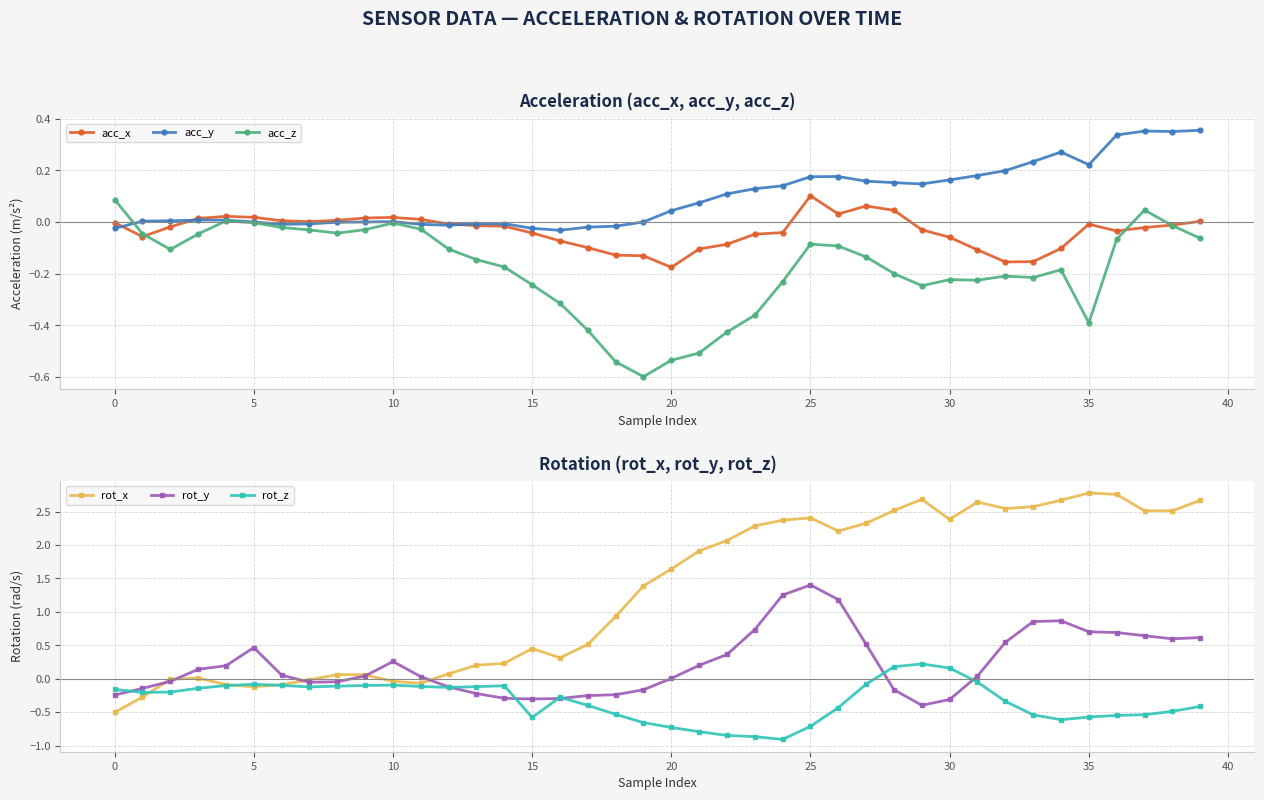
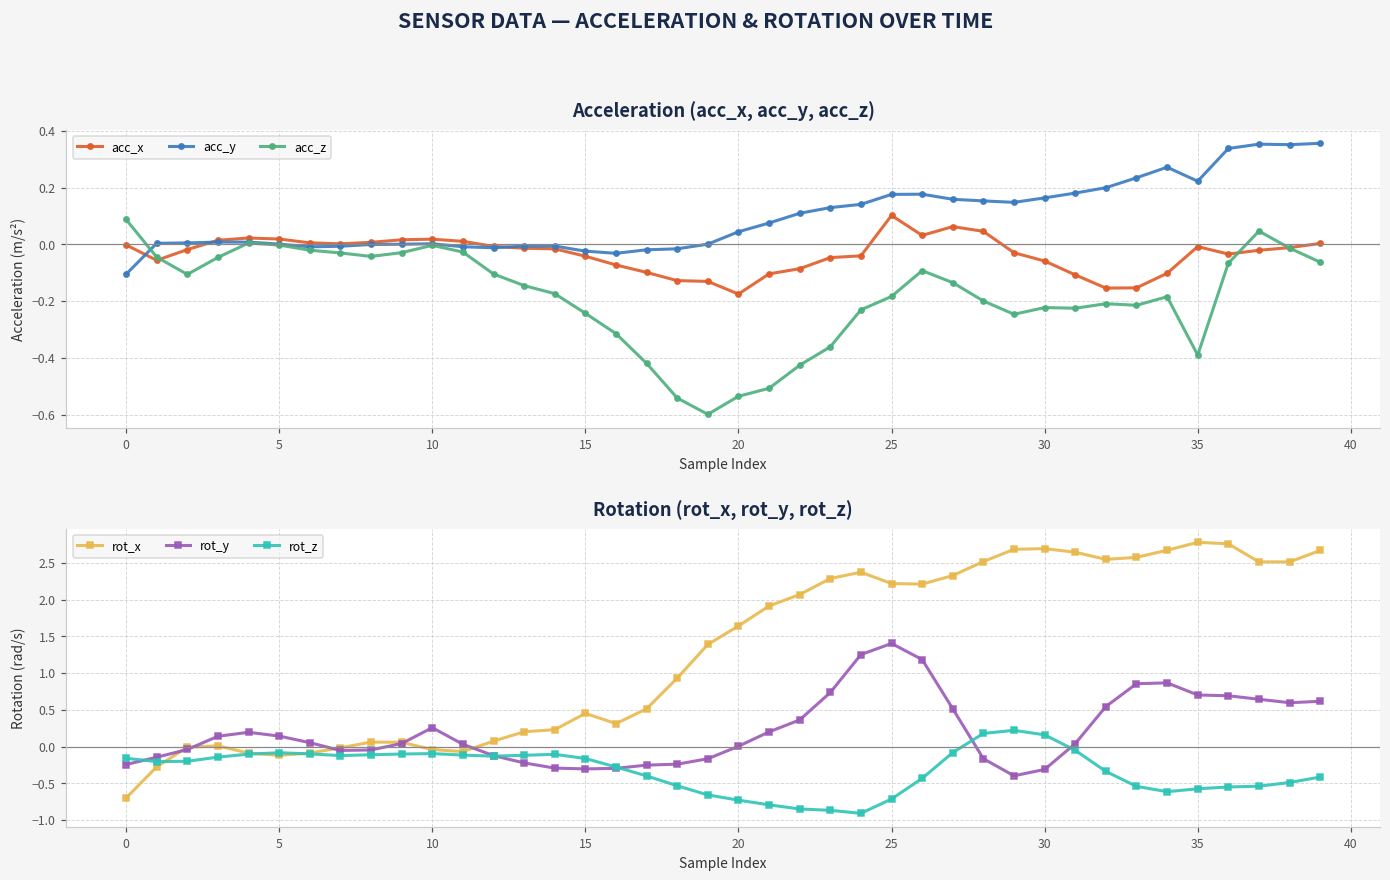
  {
    "Acceleration (acc_x, acc_y, acc_z)": {
      "acc_x": {
        "0": 0.00,
        "5": 0.02,
        "10": 0.02,
        "15": -0.04,
        "20": -0.18,
        "25": 0.10,
        "30": -0.06,
        "35": -0.01
      },
      "acc_y": {
-       "0": -0.02,
+       "0": -0.11,
        "15": -0.02,
        "20": 0.04,
        "25": 0.18,
        "30": 0.16,
        "35": 0.22
      },
      "acc_z": {
        "0": 0.09,
        "15": -0.24,
        "20": -0.54,
-       "25": -0.09,
+       "25": -0.18,
        "30": -0.22,
        "35": -0.39
      }
    },
    "Rotation (rot_x, rot_y, rot_z)": {
      "rot_x": {
-       "0": -0.5,
+       "0": -0.7,
        "10": 0.0,
        "15": 0.5,
        "20": 1.6,
-       "25": 2.4,
-       "30": 2.4,
+       "25": 2.2,
+       "30": 2.7,
        "35": 2.8
      },
      "rot_y": {
        "0": -0.2,
-       "5": 0.5,
+       "5": 0.1,
        "10": 0.3,
        "15": -0.3,
        "20": 0.0,
        "25": 1.4,
        "30": -0.3,
        "35": 0.7
      },
      "rot_z": {
        "0": -0.2,
        "10": -0.1,
-       "15": -0.6,
+       "15": -0.2,
        "20": -0.7,
        "25": -0.7,
        "30": 0.2,
        "35": -0.6
      }
    }
  }
